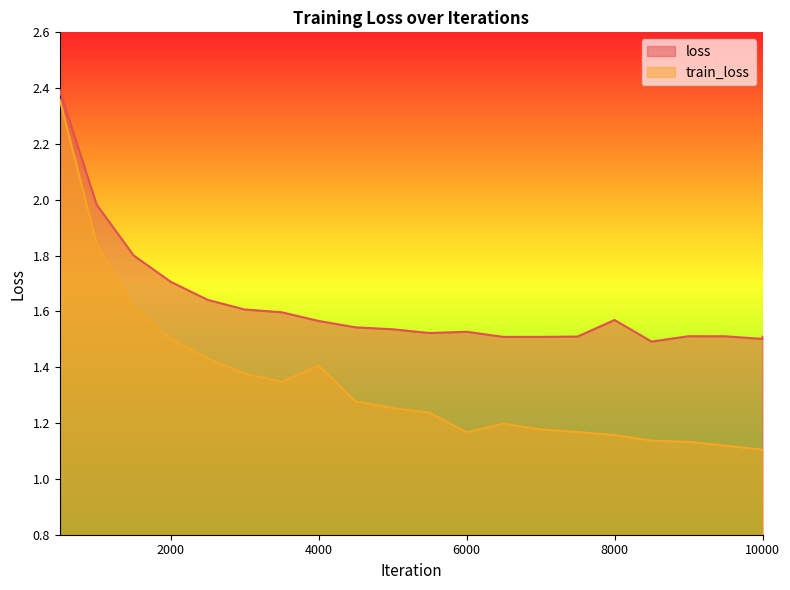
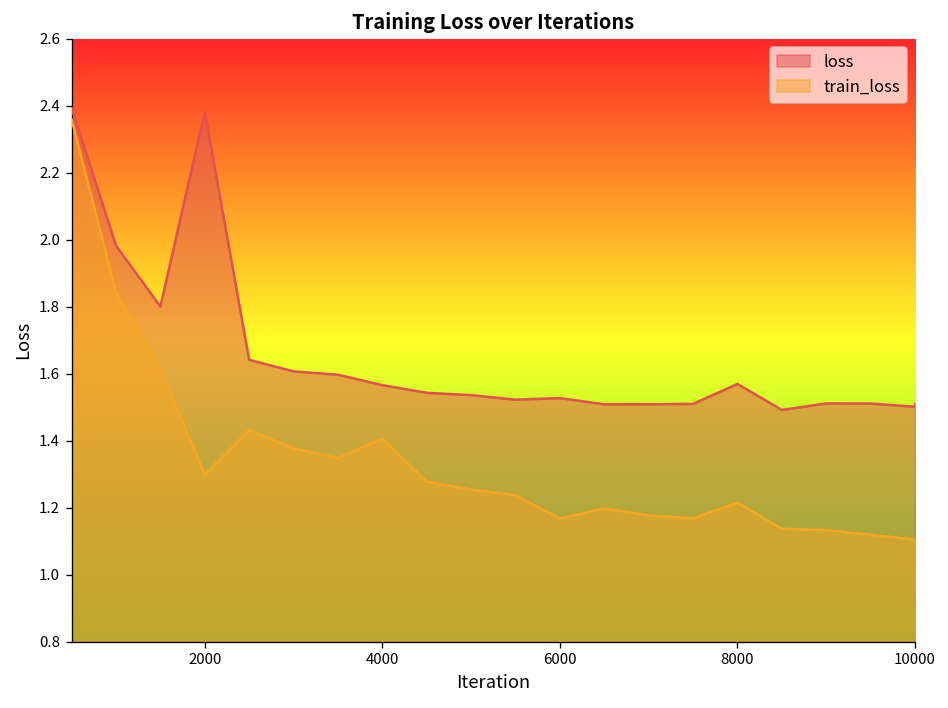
  {
    "loss": {
-     "2000": 1.71,
+     "2000": 2.38,
      "4000": 1.57,
      "6000": 1.53,
      "8000": 1.57,
      "10000": 1.51
    },
    "train_loss": {
-     "2000": 1.50,
+     "2000": 1.30,
      "4000": 1.41,
      "6000": 1.17,
-     "8000": 1.16,
+     "8000": 1.21,
      "10000": 1.10
    }
  }
